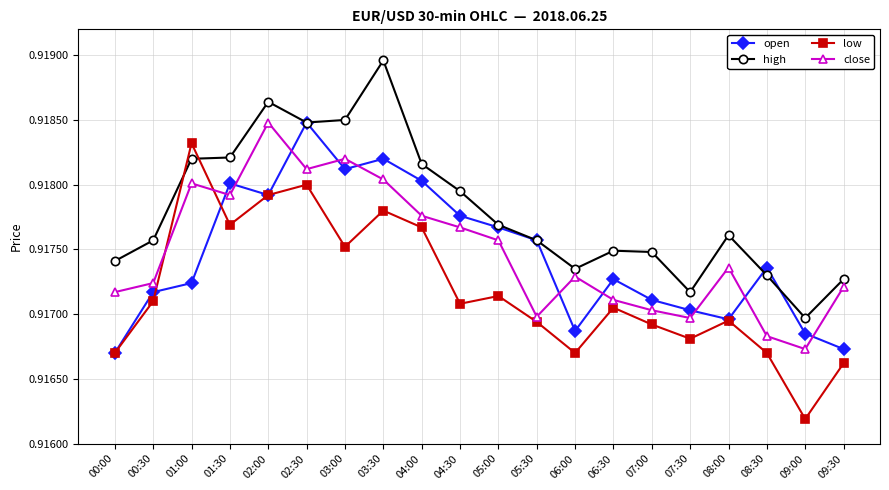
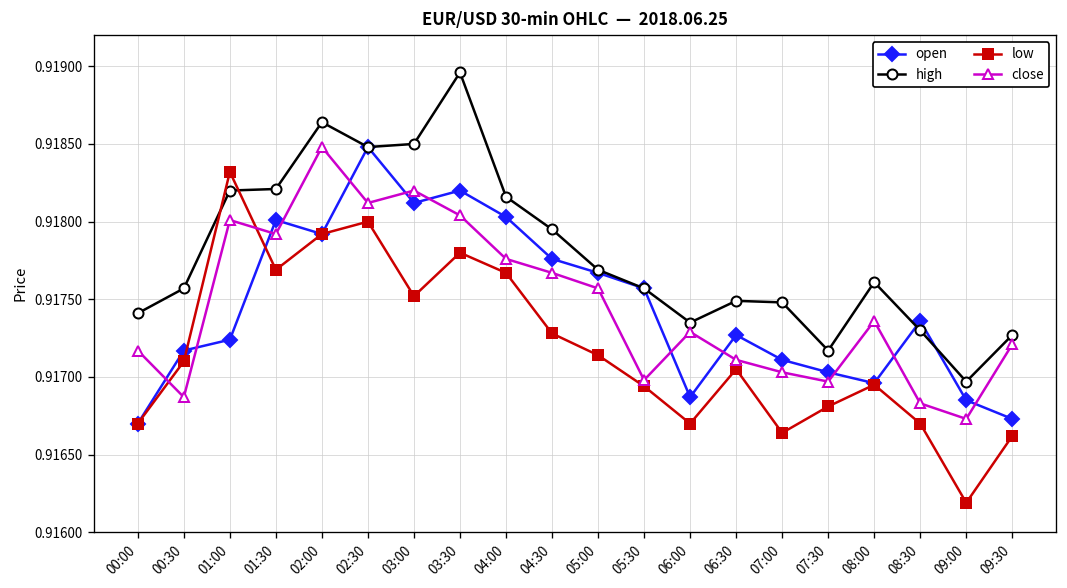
  {
    "open": {
      "00:30": 0.91717,
      "01:00": 0.91724,
      "01:30": 0.91801,
      "03:00": 0.91812,
      "03:30": 0.91820,
      "04:00": 0.91803,
      "04:30": 0.91776,
      "05:00": 0.91767,
      "06:00": 0.91687,
      "06:30": 0.91727,
      "07:00": 0.91711,
      "07:30": 0.91703,
      "08:30": 0.91736,
      "09:00": 0.91685,
      "09:30": 0.91673
    },
    "high": {
      "00:00": 0.91741,
      "00:30": 0.91757,
      "01:00": 0.91820,
      "01:30": 0.91821,
      "02:00": 0.91864,
      "03:00": 0.91850,
      "03:30": 0.91896,
      "04:00": 0.91816,
      "04:30": 0.91795,
      "05:00": 0.91769,
      "06:00": 0.91735,
      "06:30": 0.91749,
      "07:00": 0.91748,
      "07:30": 0.91717,
      "08:00": 0.91761,
      "08:30": 0.91730,
      "09:00": 0.91697,
      "09:30": 0.91727
    },
    "low": {
      "00:30": 0.91710,
      "01:00": 0.91832,
      "01:30": 0.91769,
      "02:30": 0.91800,
      "03:00": 0.91752,
      "03:30": 0.91780,
      "04:00": 0.91767,
-     "04:30": 0.91708,
+     "04:30": 0.91728,
      "05:00": 0.91714,
      "05:30": 0.91694,
      "06:00": 0.91670,
      "06:30": 0.91705,
-     "07:00": 0.91692,
+     "07:00": 0.91664,
      "07:30": 0.91681,
      "08:30": 0.91670,
      "09:00": 0.91619,
      "09:30": 0.91662
    },
    "close": {
      "00:00": 0.91717,
-     "00:30": 0.91724,
+     "00:30": 0.91687,
      "01:00": 0.91801,
      "01:30": 0.91792,
      "02:00": 0.91848,
      "02:30": 0.91812,
      "03:00": 0.91820,
      "03:30": 0.91804,
      "04:00": 0.91776,
      "04:30": 0.91767,
      "05:00": 0.91757,
      "05:30": 0.91698,
      "06:00": 0.91729,
      "06:30": 0.91711,
      "07:00": 0.91703,
      "07:30": 0.91697,
      "08:00": 0.91736,
      "08:30": 0.91683,
      "09:00": 0.91673,
      "09:30": 0.91721
    }
  }
